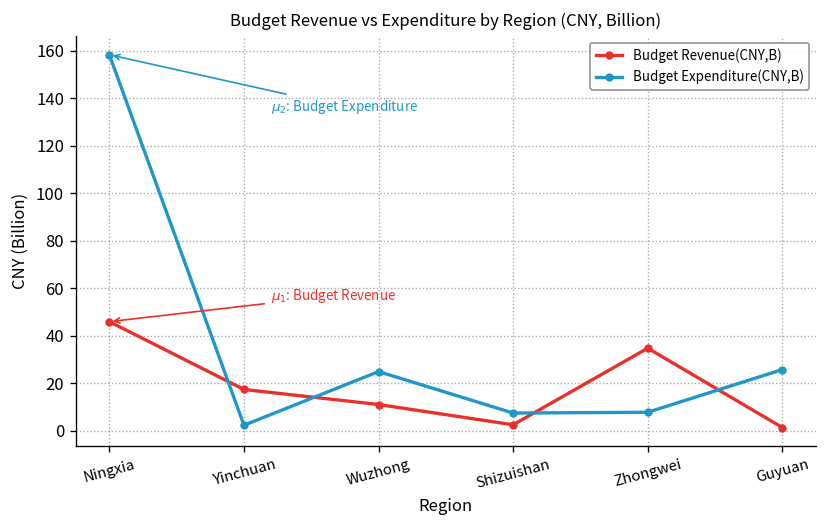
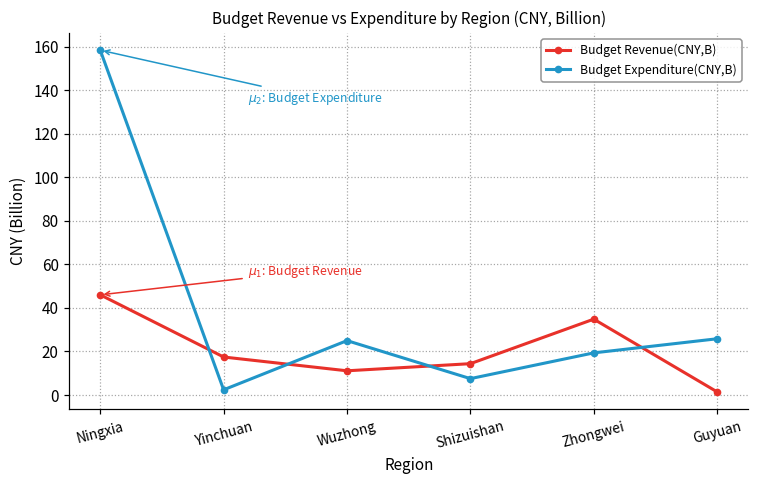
  {
    "Budget Revenue(CNY,B)": {
      "Ningxia": 46,
      "Yinchuan": 17,
      "Wuzhong": 11,
-     "Shizuishan": 3,
+     "Shizuishan": 14,
      "Zhongwei": 35,
      "Guyuan": 1
    },
    "Budget Expenditure(CNY,B)": {
      "Ningxia": 158,
      "Yinchuan": 2,
      "Wuzhong": 25,
      "Shizuishan": 8,
-     "Zhongwei": 8,
+     "Zhongwei": 19,
      "Guyuan": 26
    }
  }
